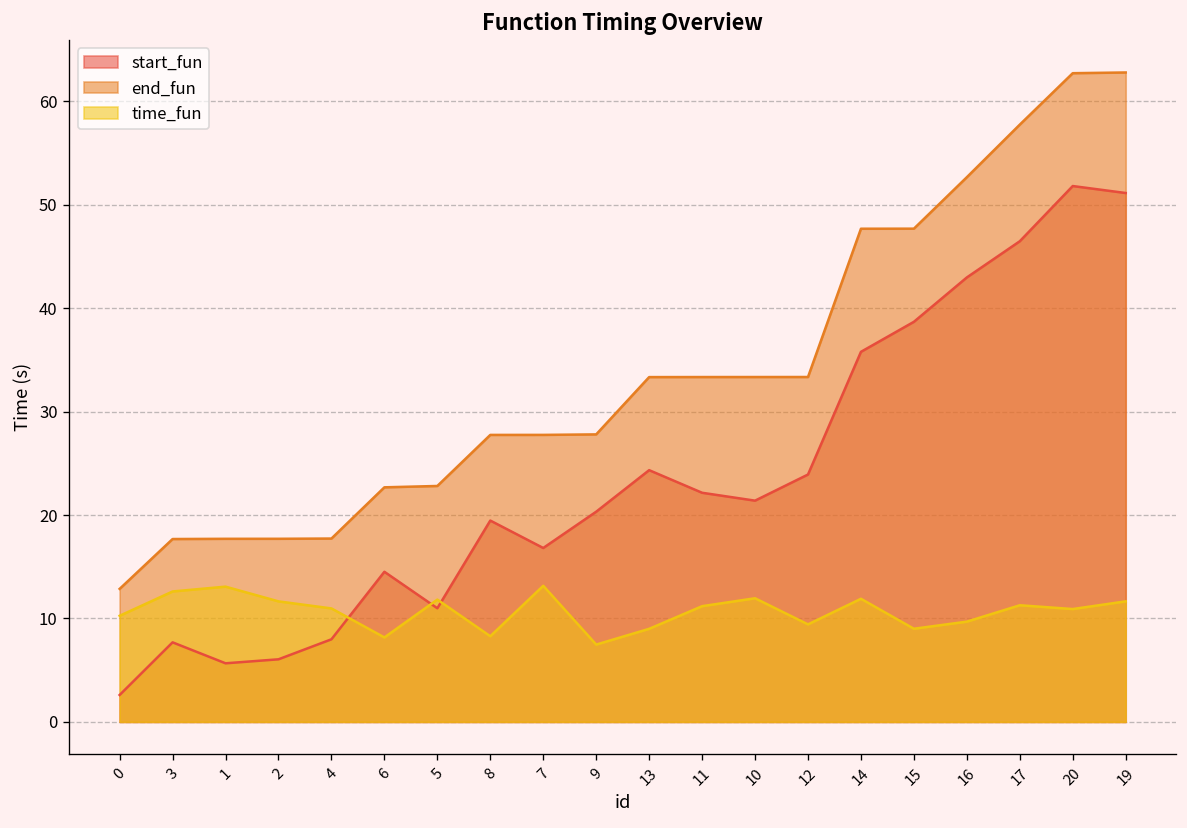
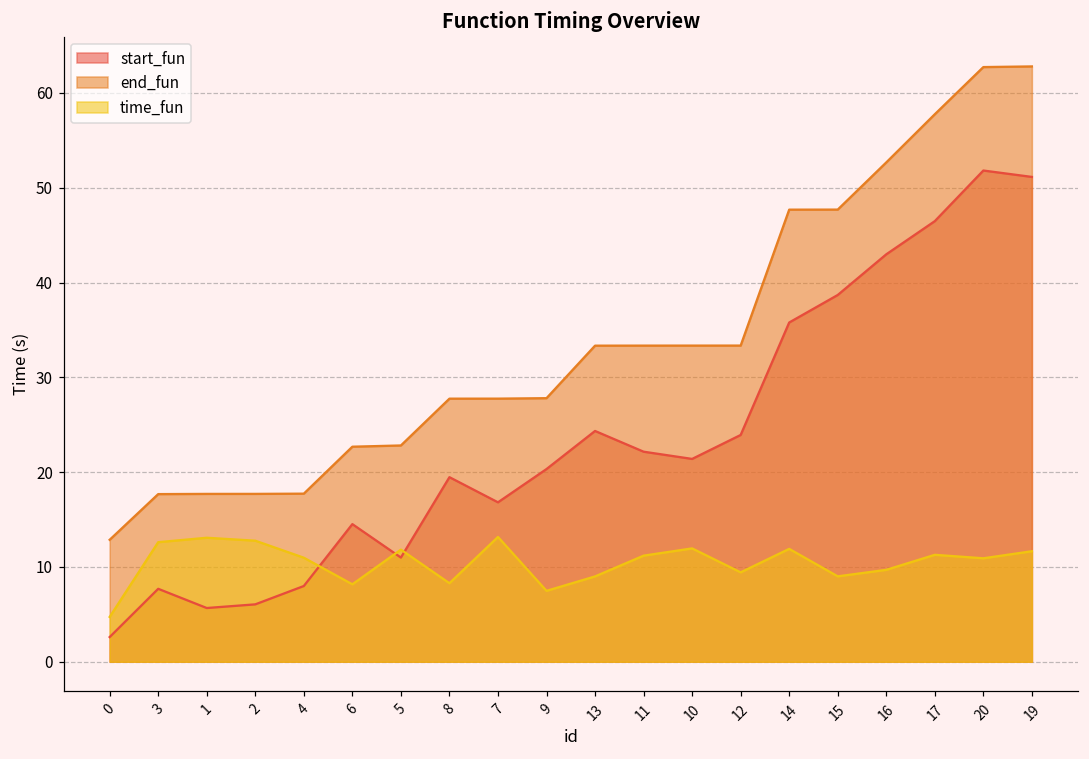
  {
    "time_fun": {
-     "0": 10,
+     "0": 5,
      "3": 13,
      "1": 13,
-     "2": 12,
+     "2": 13,
      "4": 11,
      "6": 8,
      "5": 12,
      "8": 8,
      "7": 13,
      "9": 7,
      "13": 9,
      "11": 11,
      "10": 12,
      "12": 9,
      "14": 12,
      "15": 9,
      "16": 10,
      "17": 11,
      "20": 11,
      "19": 12
    }
  }
